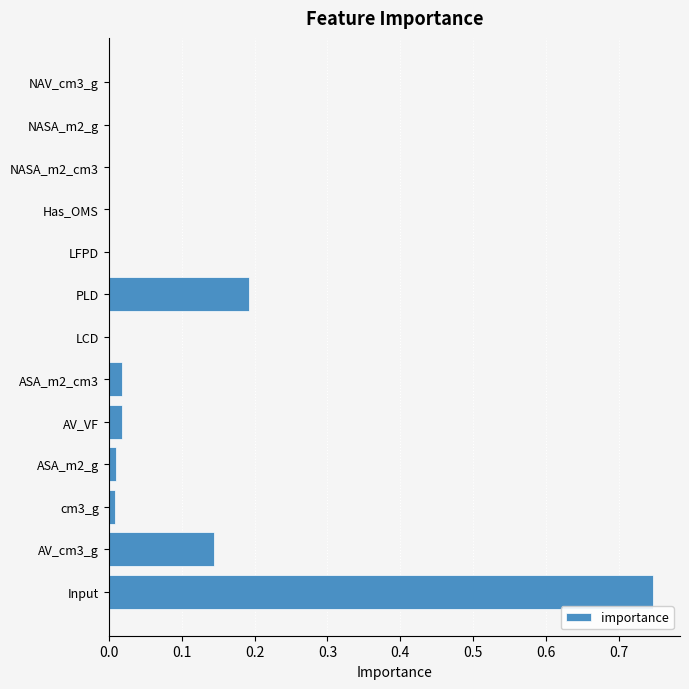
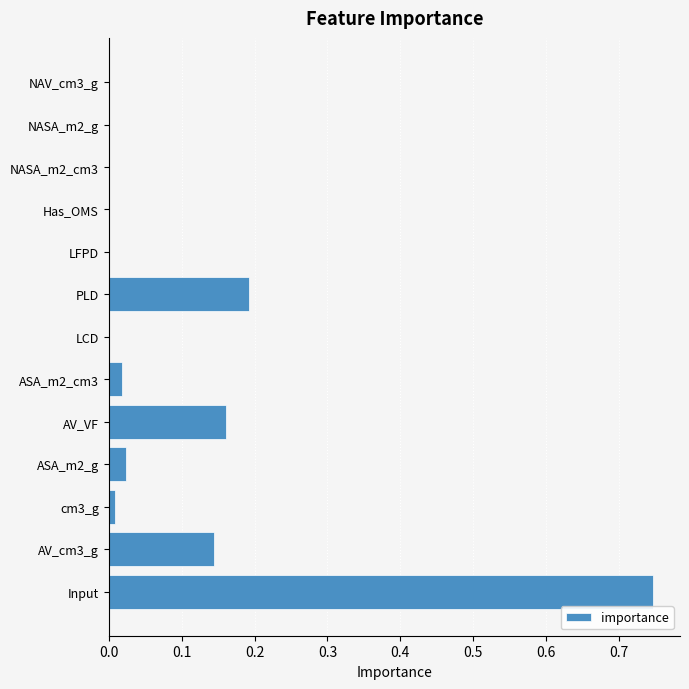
  {
    "PLD": 0.19,
    "ASA_m2_cm3": 0.02,
-   "AV_VF": 0.02,
-   "ASA_m2_g": 0.01,
+   "AV_VF": 0.16,
+   "ASA_m2_g": 0.02,
    "cm3_g": 0.01,
    "AV_cm3_g": 0.14,
    "Input": 0.75
  }
